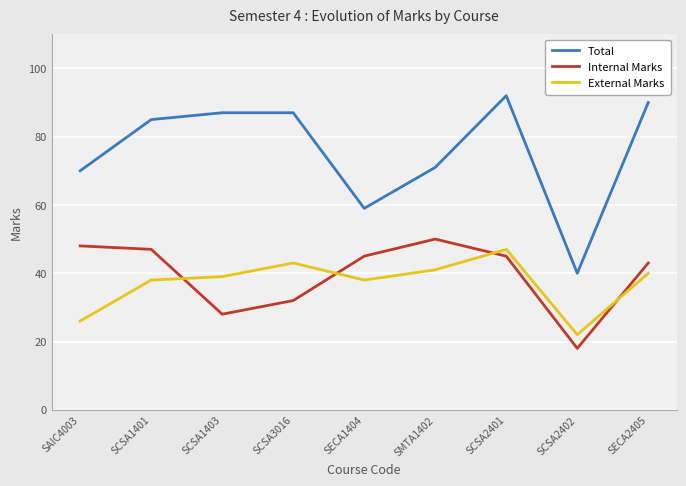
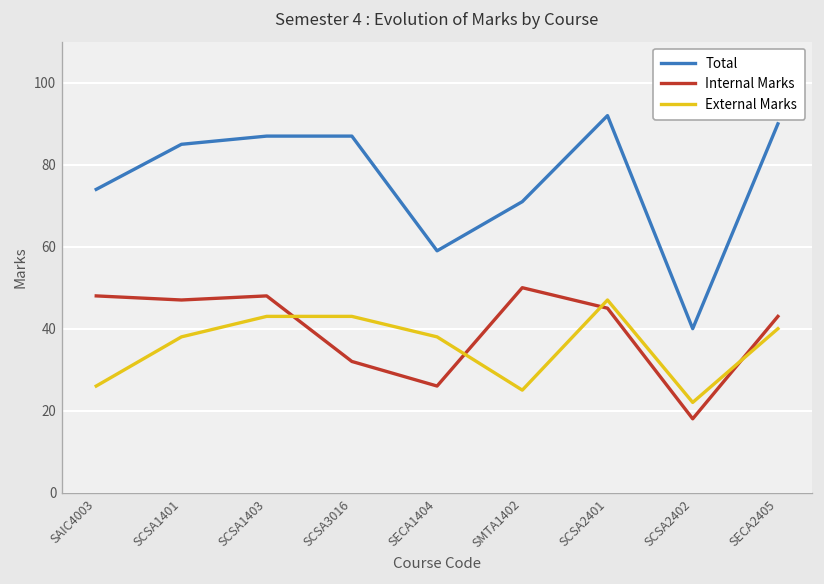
  {
    "Total": {
-     "SAIC4003": 70,
+     "SAIC4003": 74,
      "SCSA1401": 85,
      "SCSA1403": 87,
      "SCSA3016": 87,
      "SECA1404": 59,
      "SMTA1402": 71,
      "SCSA2401": 92,
      "SCSA2402": 40,
      "SECA2405": 90
    },
    "Internal Marks": {
      "SAIC4003": 48,
      "SCSA1401": 47,
-     "SCSA1403": 28,
+     "SCSA1403": 48,
      "SCSA3016": 32,
-     "SECA1404": 45,
+     "SECA1404": 26,
      "SMTA1402": 50,
      "SCSA2401": 45,
      "SCSA2402": 18,
      "SECA2405": 43
    },
    "External Marks": {
      "SAIC4003": 26,
      "SCSA1401": 38,
-     "SCSA1403": 39,
+     "SCSA1403": 43,
      "SCSA3016": 43,
      "SECA1404": 38,
-     "SMTA1402": 41,
+     "SMTA1402": 25,
      "SCSA2401": 47,
      "SCSA2402": 22,
      "SECA2405": 40
    }
  }
